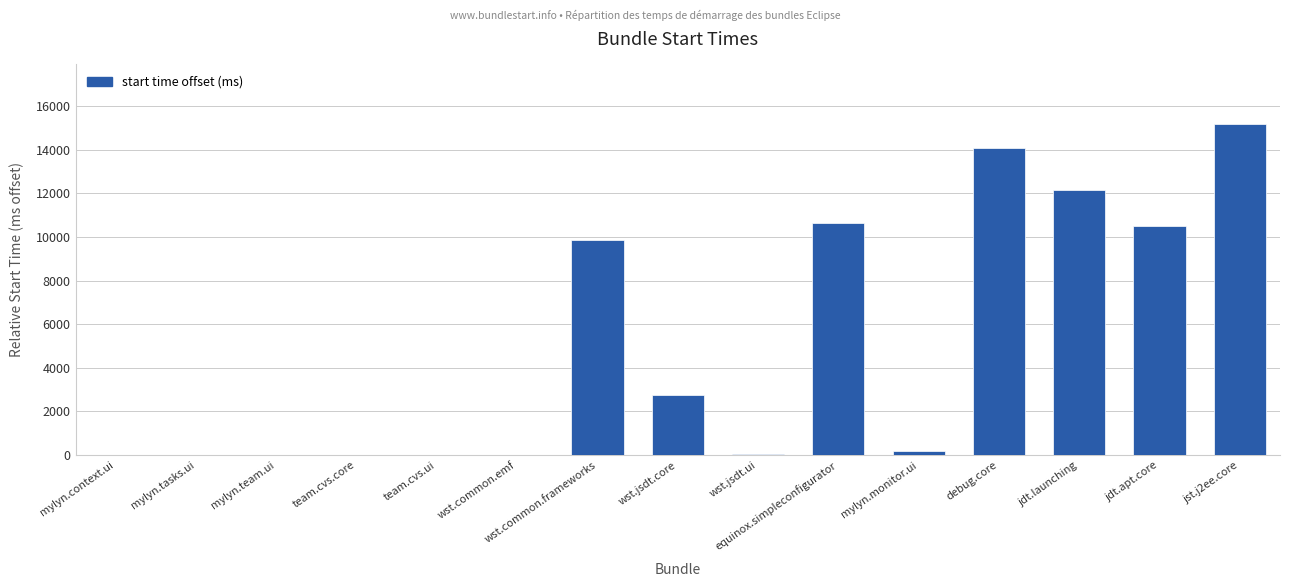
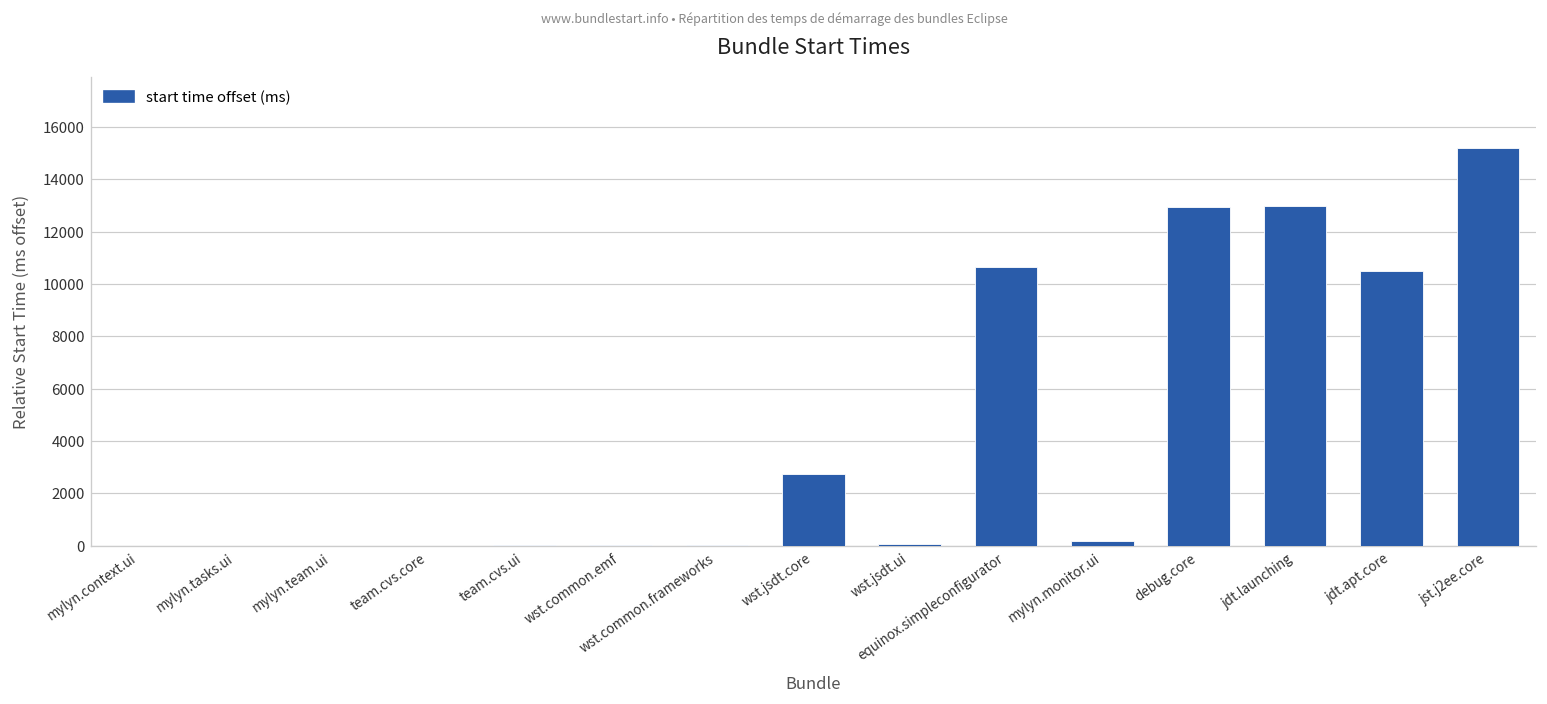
  {
    "mylyn.context.ui": 0,
-   "wst.common.frameworks": 9900,
+   "wst.common.frameworks": 0,
    "wst.jsdt.core": 2700,
    "equinox.simpleconfigurator": 10700,
    "mylyn.monitor.ui": 200,
-   "debug.core": 14100,
-   "jdt.launching": 12200,
+   "debug.core": 12900,
+   "jdt.launching": 13000,
    "jdt.apt.core": 10500,
    "jst.j2ee.core": 15200
  }
